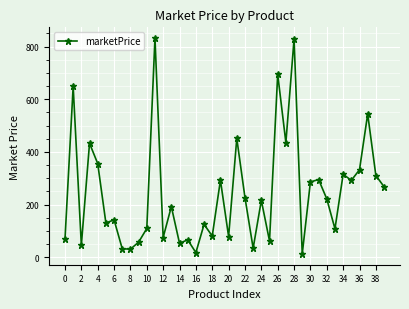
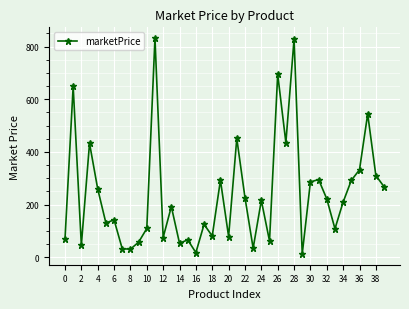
  {
    "0": 70,
    "2": 50,
-   "4": 360,
+   "4": 260,
    "6": 140,
    "8": 30,
    "10": 110,
    "12": 80,
    "14": 50,
    "16": 20,
    "18": 80,
    "20": 80,
    "22": 230,
    "24": 220,
    "26": 690,
    "28": 830,
    "30": 290,
    "32": 220,
-   "34": 320,
+   "34": 210,
    "36": 330,
    "38": 310
  }
